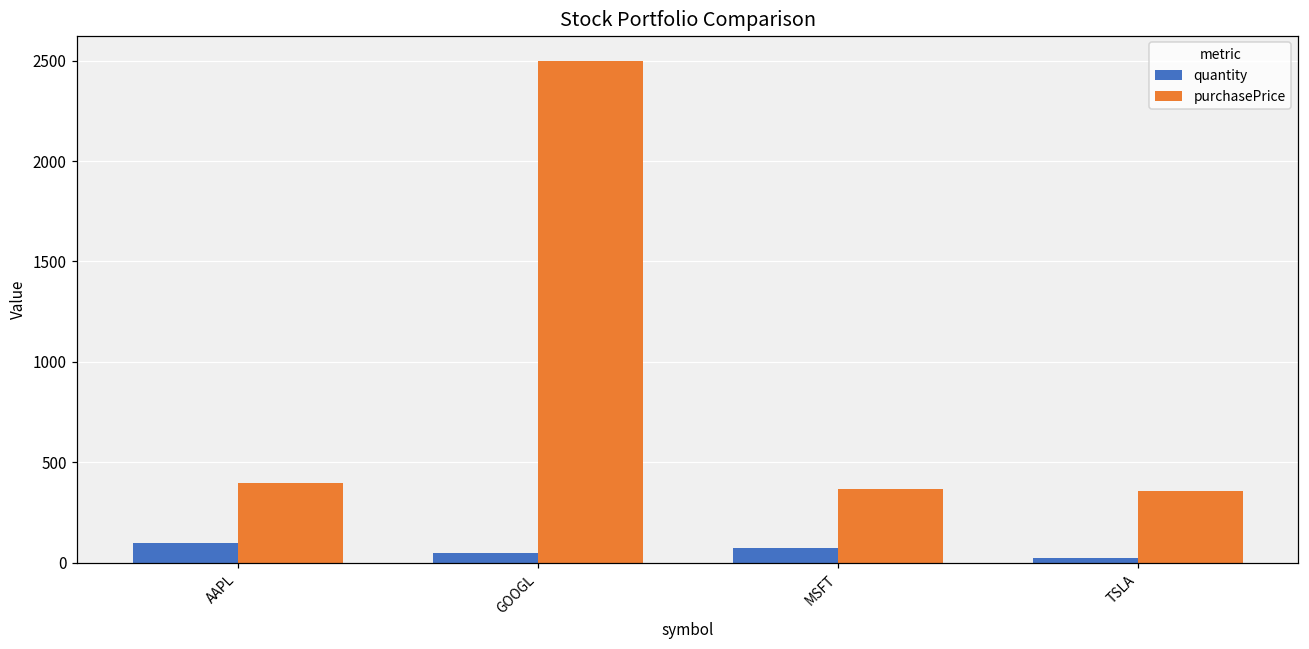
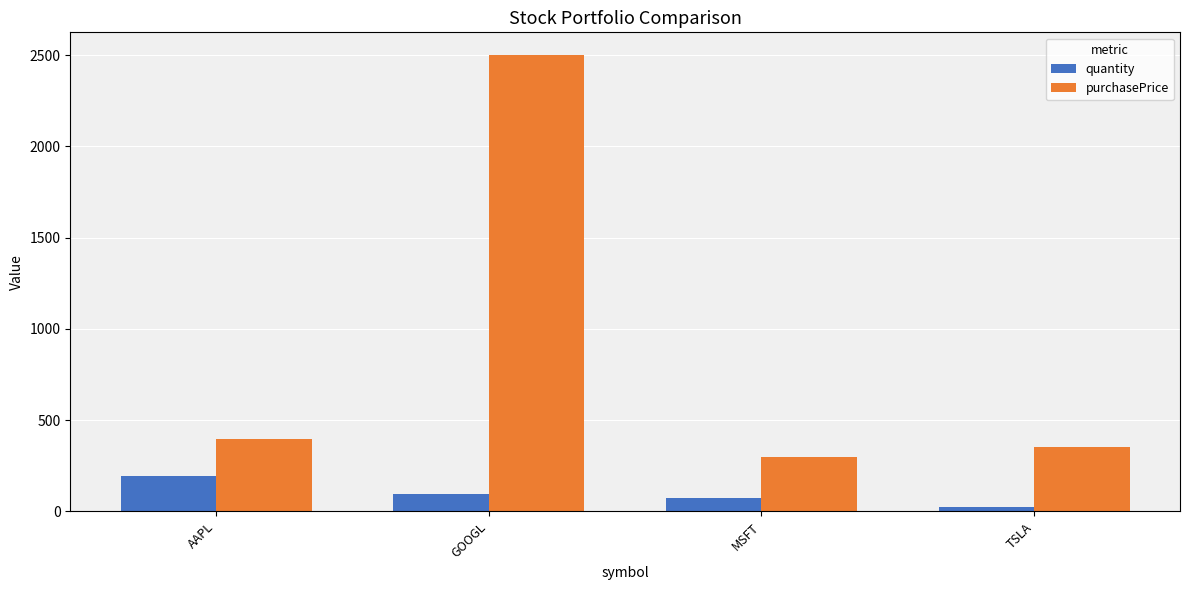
  {
    "quantity": {
-     "AAPL": 100,
-     "GOOGL": 50,
+     "AAPL": 200,
+     "GOOGL": 90,
      "MSFT": 80,
      "TSLA": 30
    },
    "purchasePrice": {
      "AAPL": 400,
      "GOOGL": 2500,
-     "MSFT": 370,
+     "MSFT": 300,
      "TSLA": 360
    }
  }
